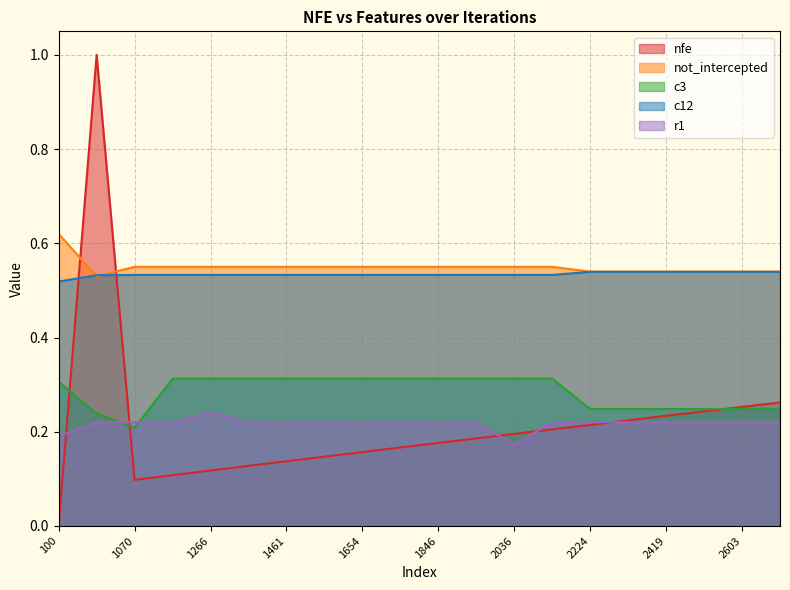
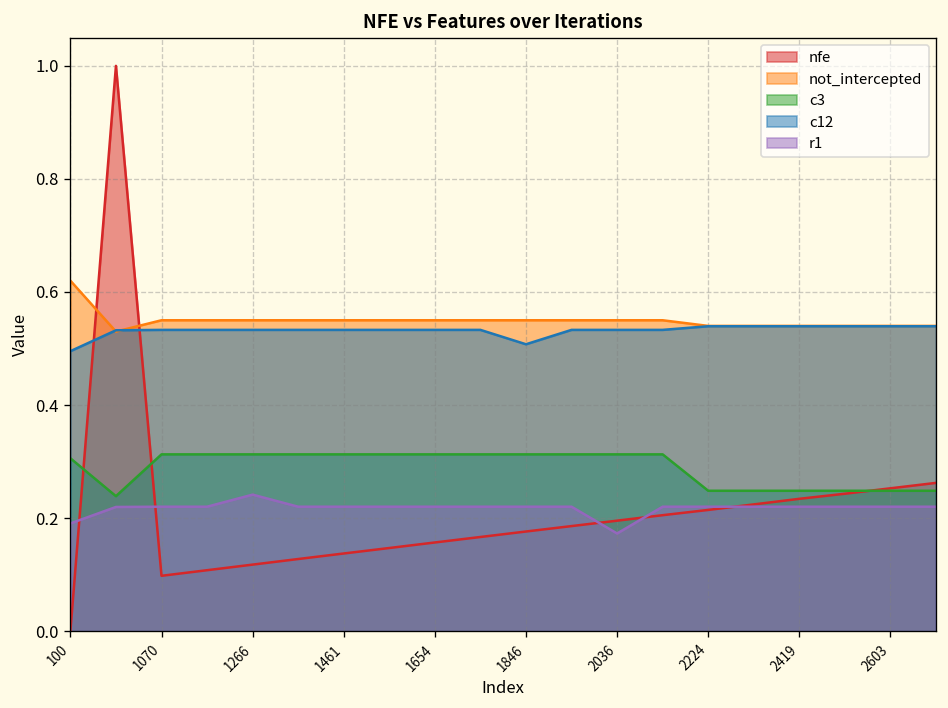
  {
    "nfe": {
      "100": 0.00,
      "1070": 0.10,
      "1266": 0.12,
      "1461": 0.14,
      "1654": 0.16,
      "1846": 0.18,
      "2036": 0.20,
      "2224": 0.21,
      "2419": 0.23
    },
    "not_intercepted": {
      "100": 0.62,
      "1070": 0.55,
      "1266": 0.55,
      "1461": 0.55,
      "1654": 0.55,
      "1846": 0.55,
      "2036": 0.55
    },
    "c3": {
      "100": 0.31,
-     "1070": 0.21,
+     "1070": 0.31,
      "1266": 0.31,
      "1461": 0.31,
      "1654": 0.31,
      "1846": 0.31,
      "2036": 0.31,
      "2224": 0.25,
      "2419": 0.25
    },
    "c12": {
-     "100": 0.52,
+     "100": 0.50,
      "1070": 0.53,
      "1266": 0.53,
      "1461": 0.53,
      "1654": 0.53,
-     "1846": 0.53,
+     "1846": 0.51,
      "2036": 0.53
    },
    "r1": {
      "100": 0.19,
      "1070": 0.22,
      "1266": 0.24,
      "1461": 0.22,
      "1654": 0.22,
      "1846": 0.22,
      "2036": 0.17,
      "2224": 0.22,
      "2419": 0.22,
      "2603": 0.22
    }
  }
